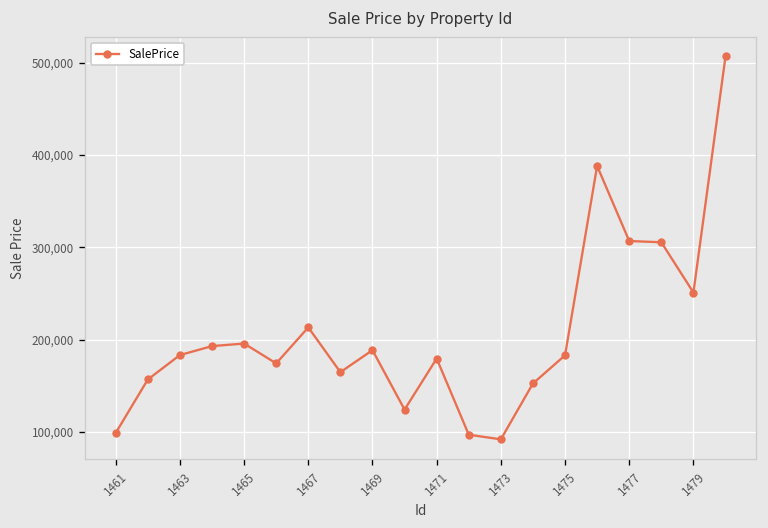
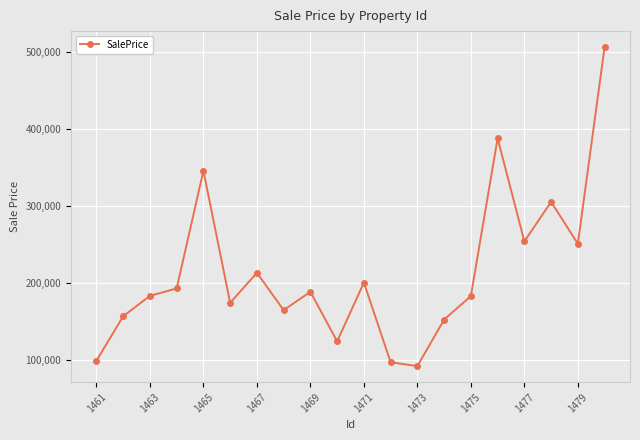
  {
    "1461": "100,000",
    "1463": "180,000",
-   "1465": "200,000",
+   "1465": "350,000",
    "1467": "210,000",
    "1469": "190,000",
-   "1471": "180,000",
+   "1471": "200,000",
    "1473": "90,000",
    "1475": "180,000",
-   "1477": "310,000",
+   "1477": "250,000",
    "1479": "250,000"
  }
